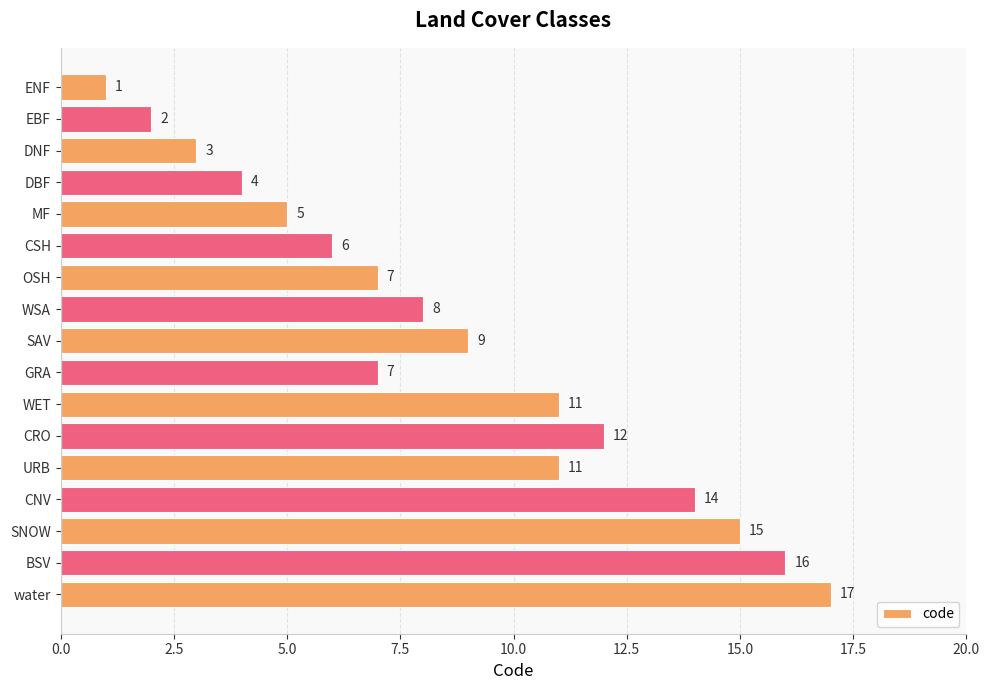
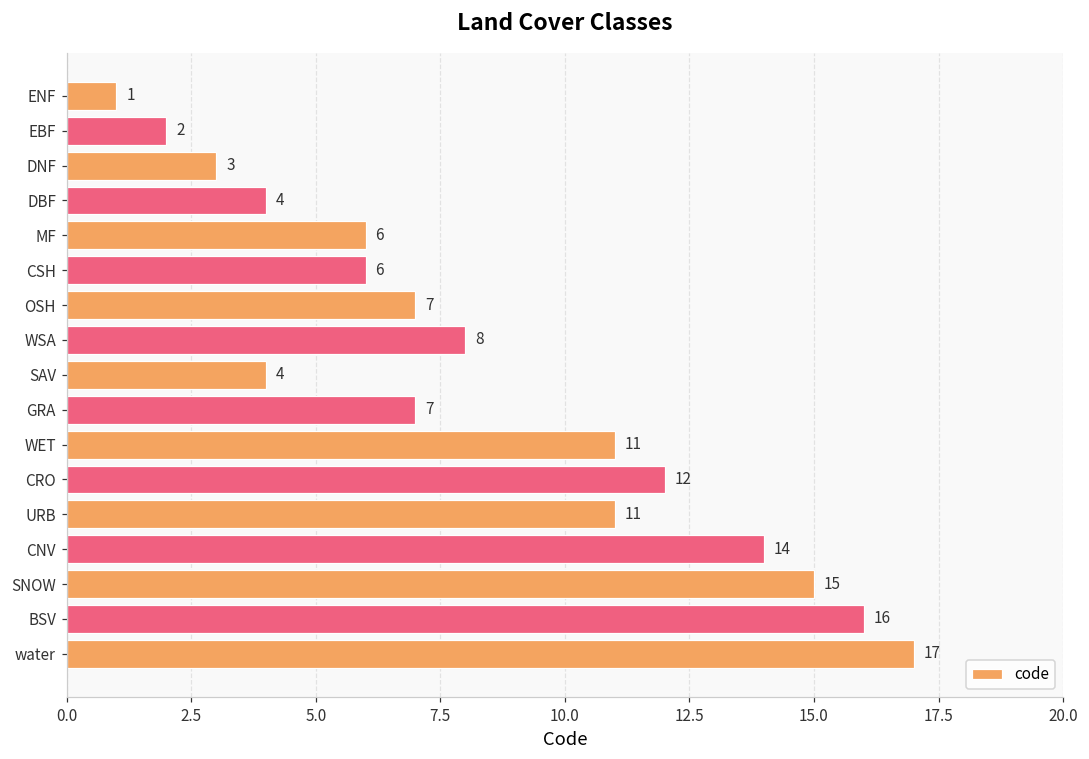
  {
    "ENF": 1,
    "EBF": 2,
    "DNF": 3,
    "DBF": 4,
-   "MF": 5,
+   "MF": 6,
    "CSH": 6,
    "OSH": 7,
    "WSA": 8,
-   "SAV": 9,
+   "SAV": 4,
    "GRA": 7,
    "WET": 11,
    "CRO": 12,
    "URB": 11,
    "CNV": 14,
    "SNOW": 15,
    "BSV": 16,
    "water": 17
  }
